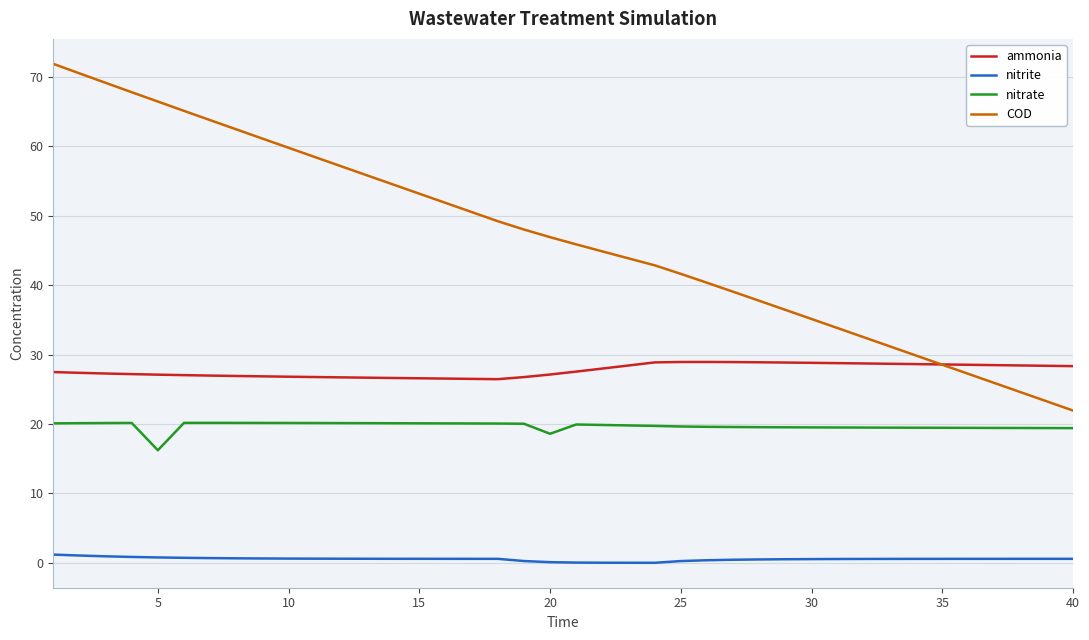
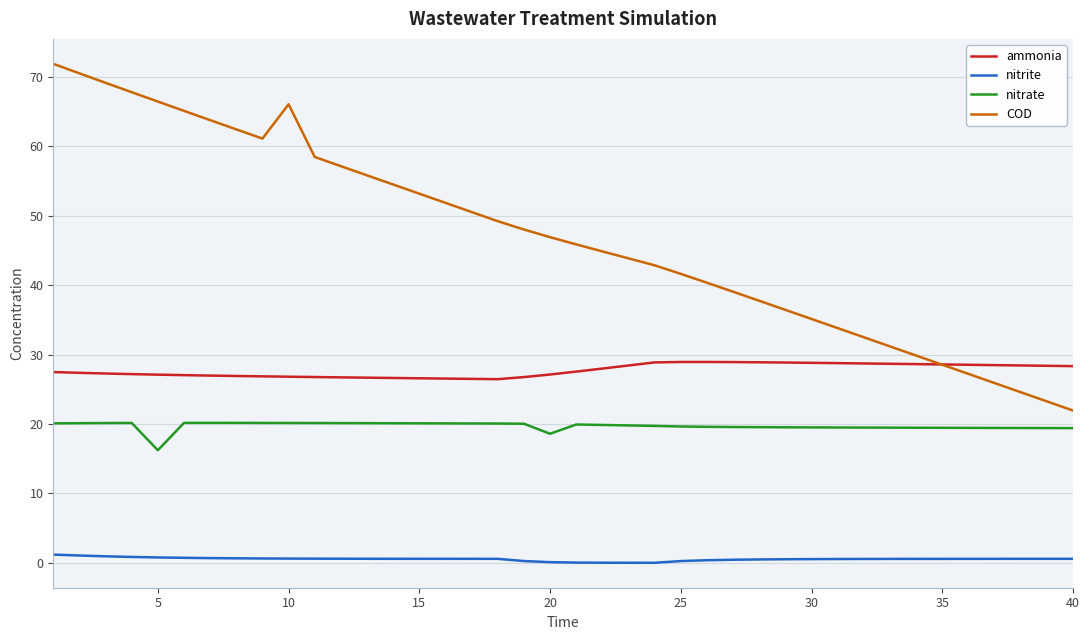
  {
    "ammonia": {
      "5": 27,
      "10": 27,
      "15": 27,
      "20": 27,
      "25": 29,
      "30": 29,
      "40": 28
    },
    "nitrite": {
      "5": 1,
      "10": 1,
      "15": 1,
      "20": 0,
      "25": 0,
      "30": 1,
      "35": 1,
      "40": 1
    },
    "nitrate": {
      "5": 16,
      "10": 20,
      "15": 20,
      "20": 19,
      "25": 20,
      "30": 20,
      "35": 19,
      "40": 19
    },
    "COD": {
      "5": 66,
-     "10": 60,
+     "10": 66,
      "15": 53,
      "20": 47,
      "25": 42,
      "30": 35,
      "40": 22
    }
  }
